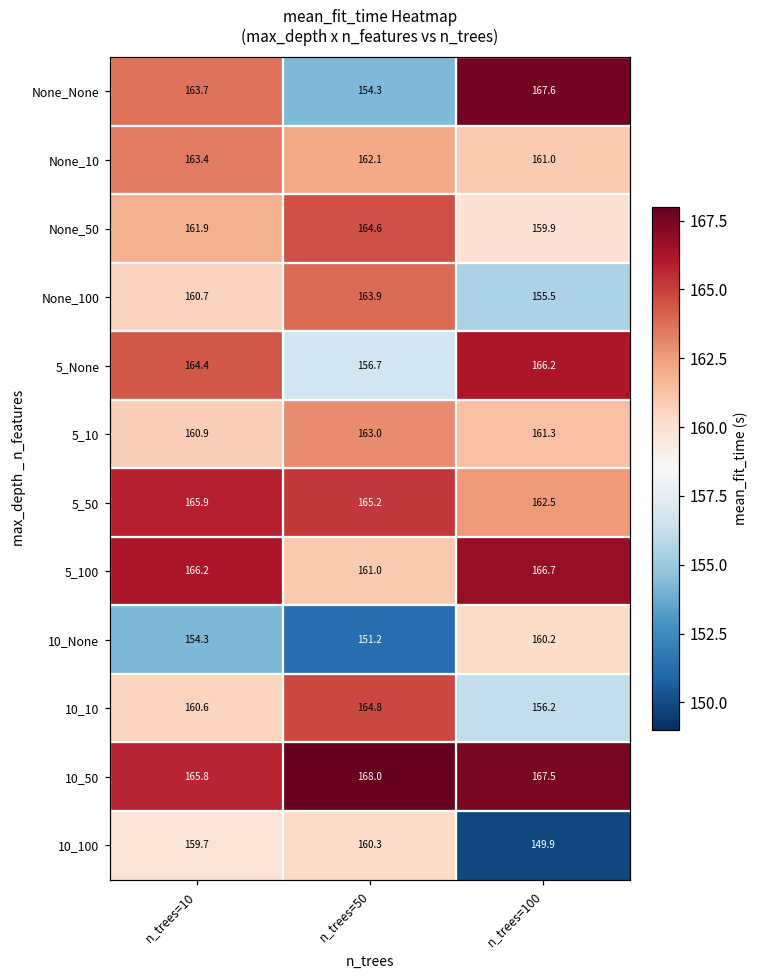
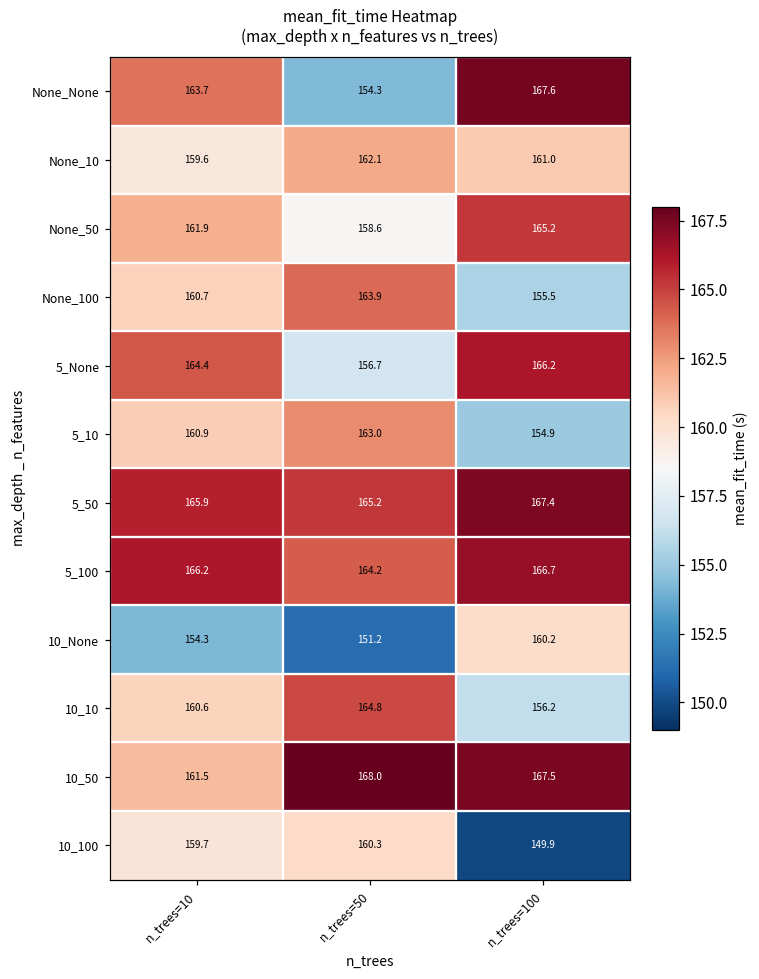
  {
    "None_None": {
      "n_trees=10": 163.7,
      "n_trees=50": 154.3,
      "n_trees=100": 167.6
    },
    "None_10": {
-     "n_trees=10": 163.4,
+     "n_trees=10": 159.6,
      "n_trees=50": 162.1,
      "n_trees=100": 161.0
    },
    "None_50": {
      "n_trees=10": 161.9,
-     "n_trees=50": 164.6,
-     "n_trees=100": 159.9
+     "n_trees=50": 158.6,
+     "n_trees=100": 165.2
    },
    "None_100": {
      "n_trees=10": 160.7,
      "n_trees=50": 163.9,
      "n_trees=100": 155.5
    },
    "5_None": {
      "n_trees=10": 164.4,
      "n_trees=50": 156.7,
      "n_trees=100": 166.2
    },
    "5_10": {
      "n_trees=10": 160.9,
      "n_trees=50": 163.0,
-     "n_trees=100": 161.3
+     "n_trees=100": 154.9
    },
    "5_50": {
      "n_trees=10": 165.9,
      "n_trees=50": 165.2,
-     "n_trees=100": 162.5
+     "n_trees=100": 167.4
    },
    "5_100": {
      "n_trees=10": 166.2,
-     "n_trees=50": 161.0,
+     "n_trees=50": 164.2,
      "n_trees=100": 166.7
    },
    "10_None": {
      "n_trees=10": 154.3,
      "n_trees=50": 151.2,
      "n_trees=100": 160.2
    },
    "10_10": {
      "n_trees=10": 160.6,
      "n_trees=50": 164.8,
      "n_trees=100": 156.2
    },
    "10_50": {
-     "n_trees=10": 165.8,
+     "n_trees=10": 161.5,
      "n_trees=50": 168.0,
      "n_trees=100": 167.5
    },
    "10_100": {
      "n_trees=10": 159.7,
      "n_trees=50": 160.3,
      "n_trees=100": 149.9
    }
  }
